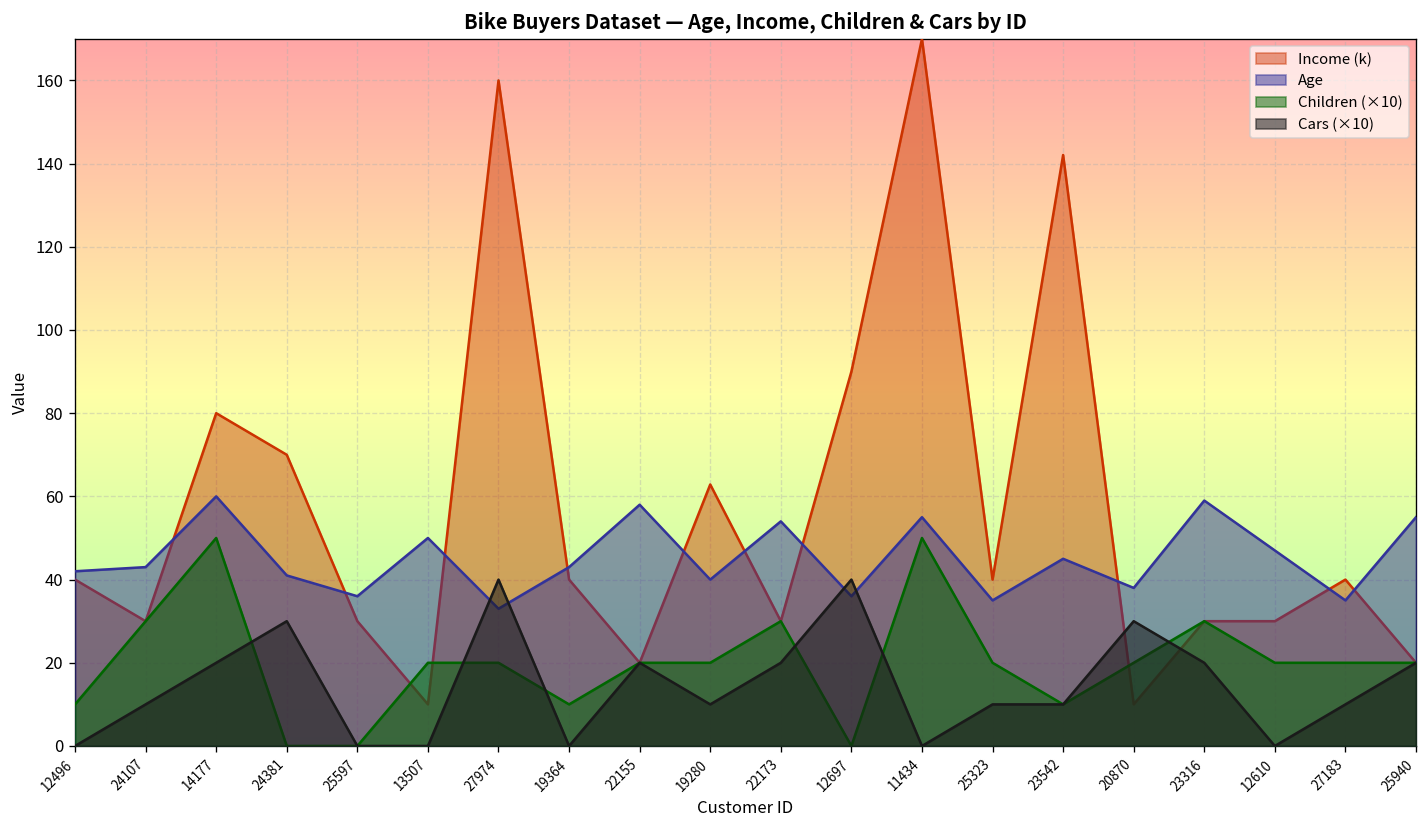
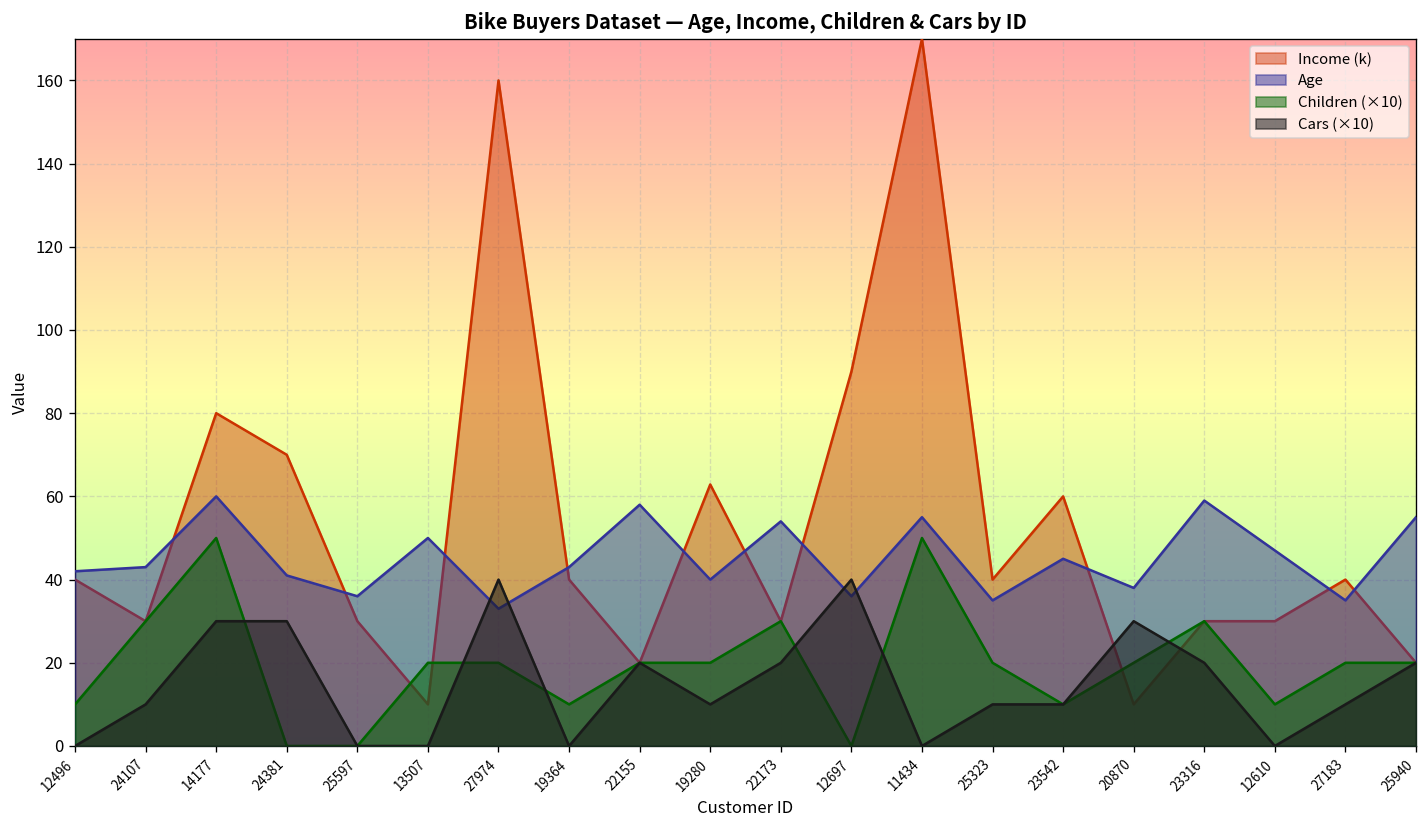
  {
    "Income (k)": {
      "12496": 40,
      "14177": 80,
      "24381": 70,
      "25597": 30,
      "13507": 10,
      "27974": 160,
      "19364": 40,
      "19280": 63,
      "12697": 90,
      "11434": 170,
      "25323": 40,
-     "23542": 142,
+     "23542": 60,
      "20870": 10,
      "12610": 30,
      "27183": 40
    },
    "Age": {
      "12496": 42,
      "24107": 43,
      "14177": 60,
      "24381": 41,
      "25597": 36,
      "13507": 50,
      "27974": 33,
      "19364": 43,
      "22155": 58,
      "19280": 40,
      "22173": 54,
      "12697": 36,
      "11434": 55,
      "25323": 35,
      "23542": 45,
      "20870": 38,
      "23316": 59,
      "12610": 47,
      "27183": 35,
      "25940": 55
    },
    "Children (×10)": {
      "12496": 10,
      "14177": 50,
      "24381": 0,
      "13507": 20,
      "27974": 20,
      "19364": 10,
      "19280": 20,
      "12697": 0,
      "11434": 50,
      "25323": 20,
      "20870": 20,
-     "12610": 20,
+     "12610": 10,
      "27183": 20
    },
    "Cars (×10)": {
      "12496": 0,
      "24107": 10,
-     "14177": 20,
+     "14177": 30,
      "24381": 30,
      "13507": 0,
      "27974": 40,
      "19364": 0,
      "19280": 10,
      "22173": 20,
      "12697": 40,
      "11434": 0,
      "25323": 10,
      "20870": 30,
      "23316": 20,
      "12610": 0,
      "27183": 10
    }
  }
